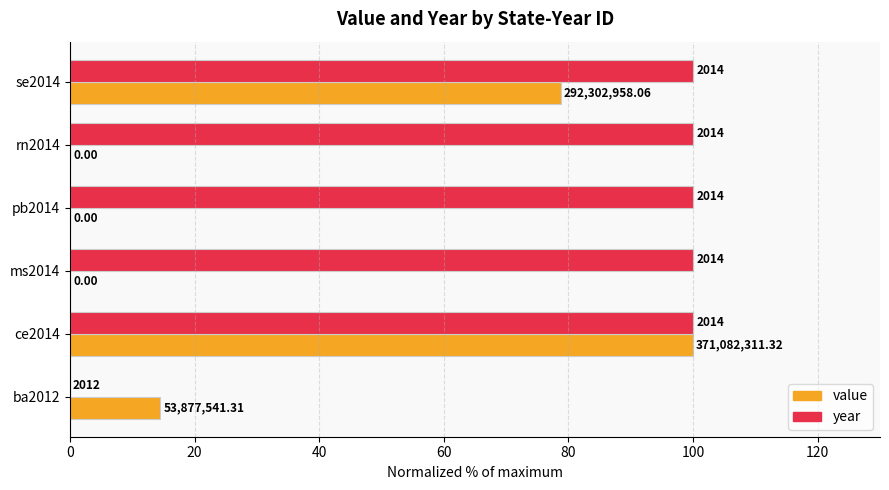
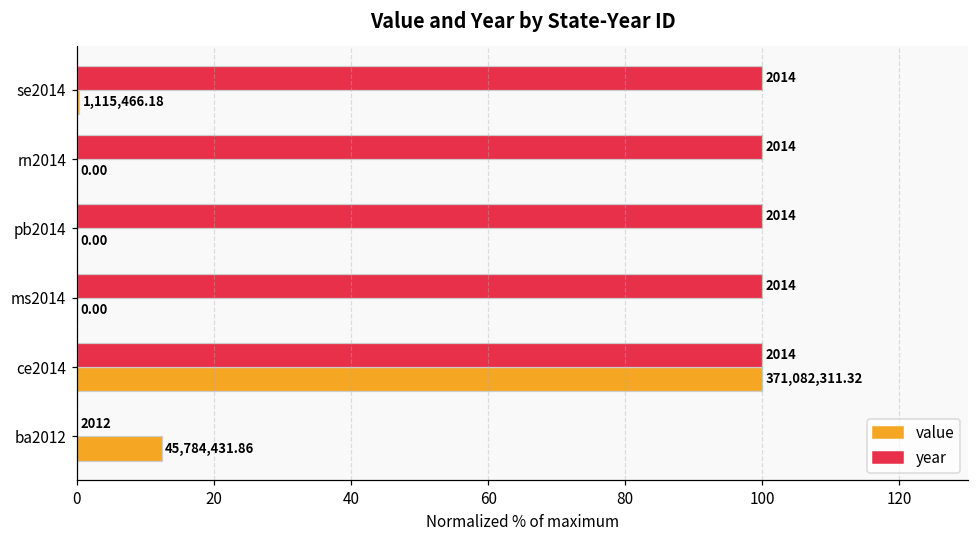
  {
    "value": {
-     "se2014": "292,302,958.06",
+     "se2014": "1,115,466.18",
      "rn2014": "0.00",
      "pb2014": "0.00",
      "ms2014": "0.00",
-     "ba2012": "53,877,541.31"
+     "ba2012": "45,784,431.86"
    }
  }
